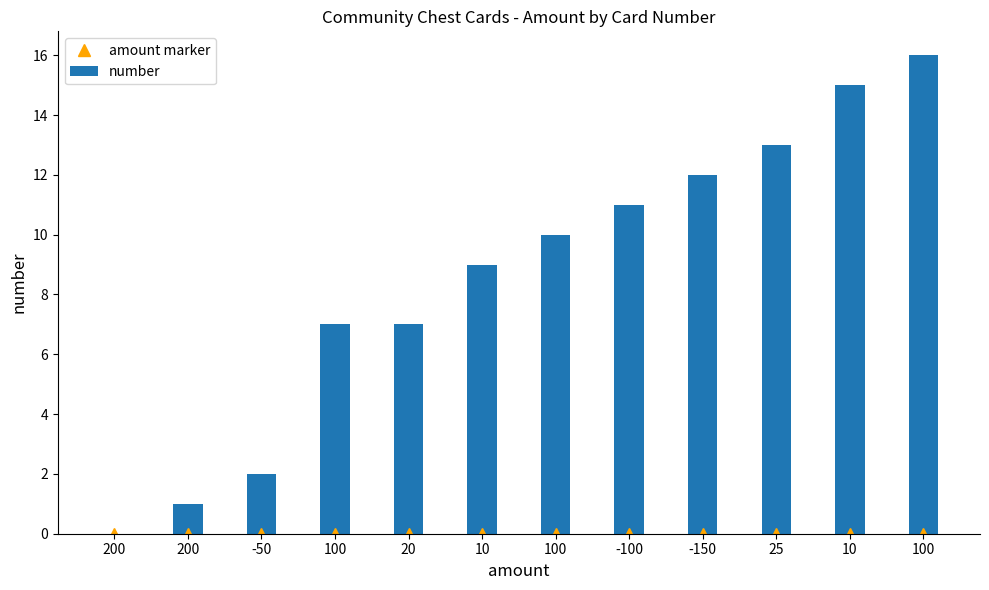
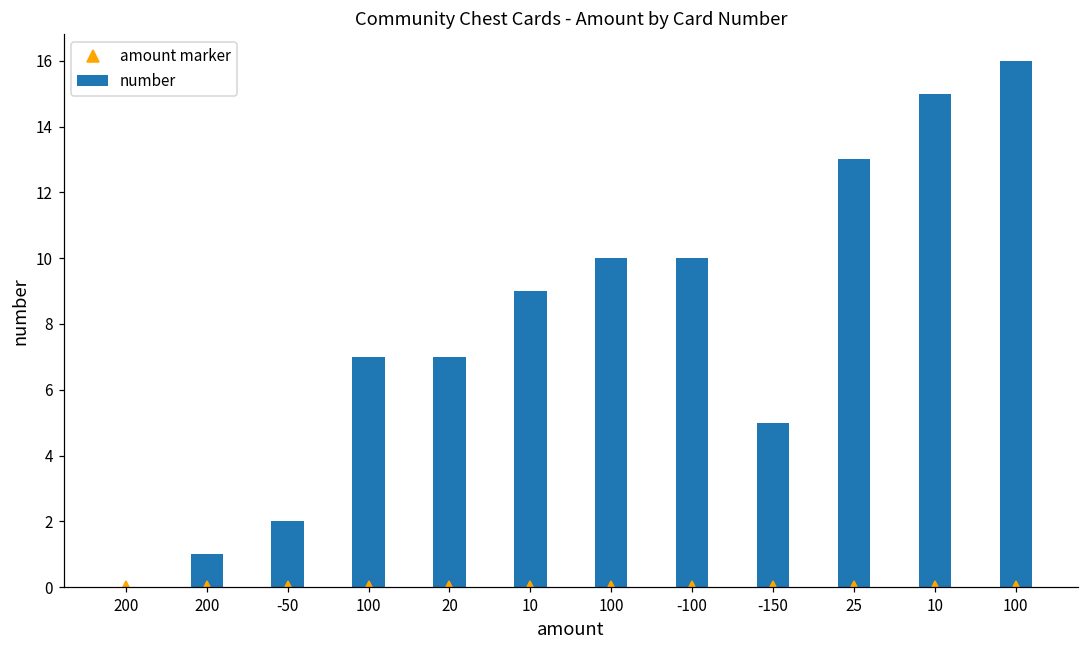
  {
    "amount marker": {
      "-50": 0,
      "20": 0,
      "-100": 0,
      "-150": 0,
      "25": 0
    },
    "number": {
      "-50": 2,
      "20": 7,
-     "-100": 11,
-     "-150": 12,
+     "-100": 10,
+     "-150": 5,
      "25": 13
    }
  }
